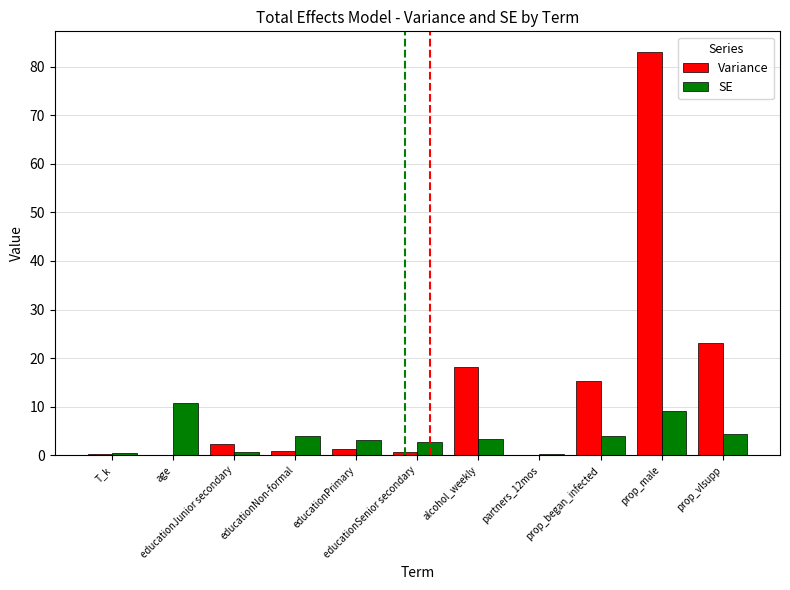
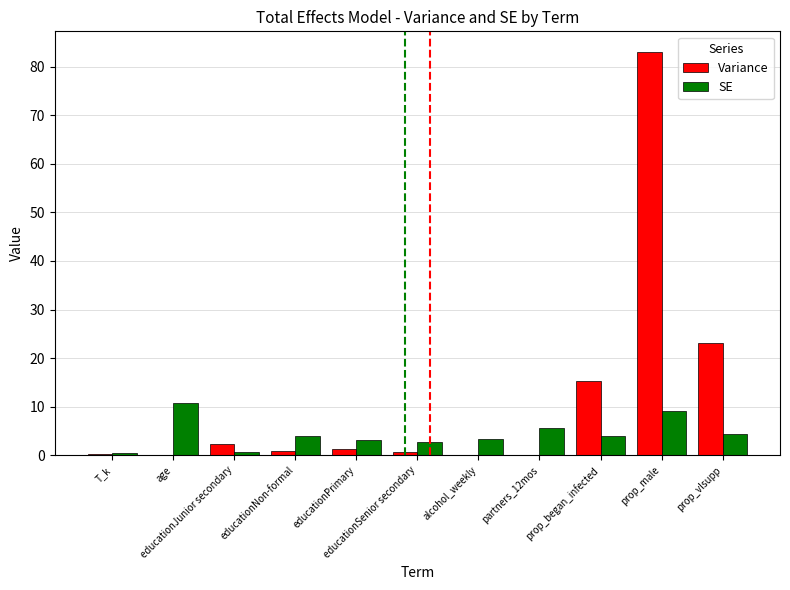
  {
    "Variance": {
      "age": 0,
      "educationJunior secondary": 2,
      "educationNon-formal": 1,
      "educationPrimary": 1,
      "educationSenior secondary": 1,
-     "alcohol_weekly": 18,
+     "alcohol_weekly": 0,
      "prop_began_infected": 15,
      "prop_male": 83,
      "prop_vlsupp": 23
    },
    "SE": {
      "age": 11,
      "educationJunior secondary": 1,
      "educationNon-formal": 4,
      "educationPrimary": 3,
      "educationSenior secondary": 3,
      "alcohol_weekly": 3,
-     "partners_12mos": 0,
+     "partners_12mos": 6,
      "prop_began_infected": 4,
      "prop_male": 9,
      "prop_vlsupp": 4
    }
  }
